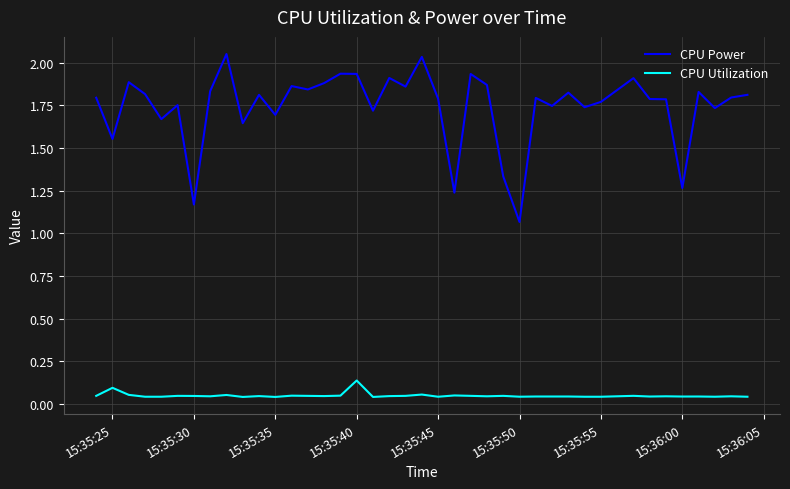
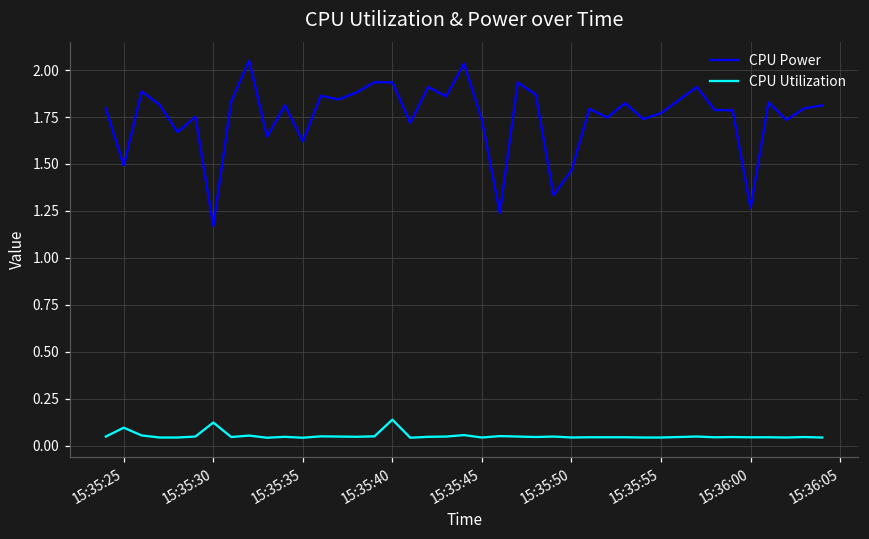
  {
    "CPU Power": {
-     "15:35:25": 1.55,
+     "15:35:25": 1.49,
      "15:35:30": 1.17,
-     "15:35:35": 1.69,
+     "15:35:35": 1.62,
      "15:35:40": 1.93,
-     "15:35:45": 1.79,
-     "15:35:50": 1.07,
+     "15:35:45": 1.73,
+     "15:35:50": 1.47,
      "15:35:55": 1.77,
      "15:36:00": 1.27
    },
    "CPU Utilization": {
      "15:35:25": 0.10,
-     "15:35:30": 0.05,
+     "15:35:30": 0.12,
      "15:35:35": 0.04,
      "15:35:40": 0.14,
      "15:35:45": 0.04,
      "15:35:50": 0.04,
      "15:35:55": 0.04,
      "15:36:00": 0.04
    }
  }
